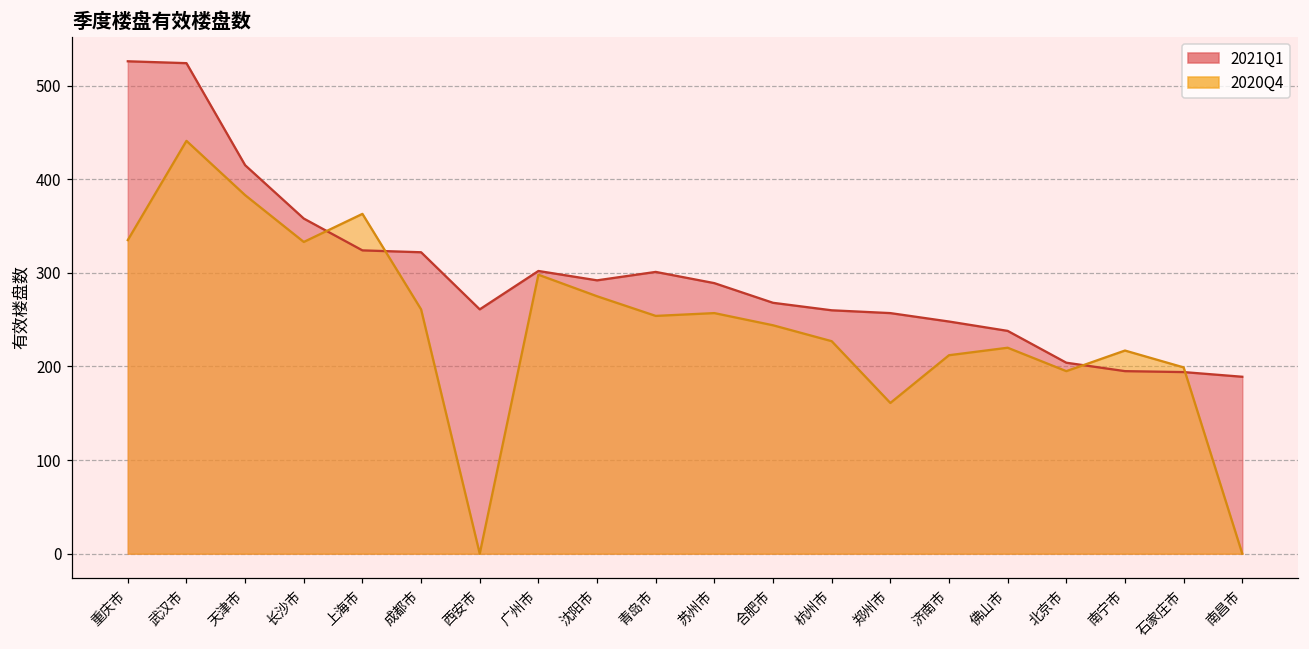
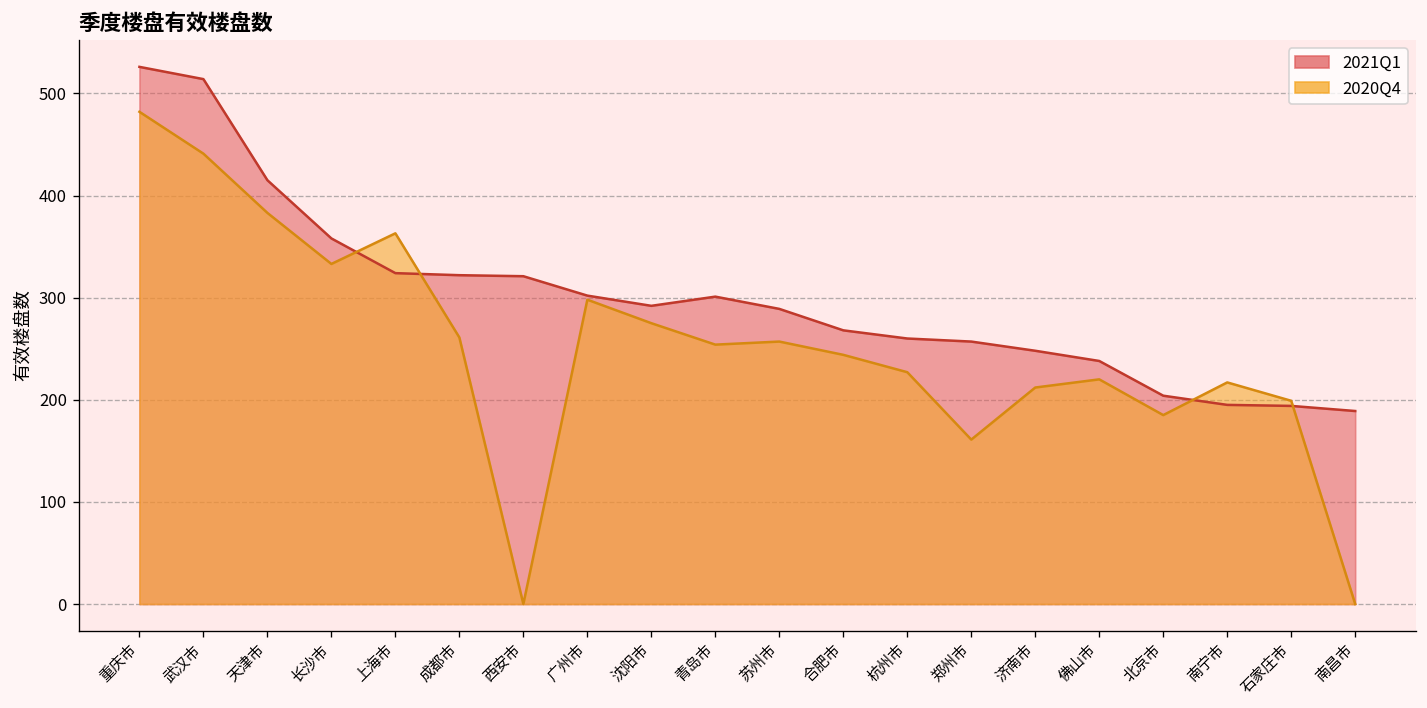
  {
    "2021Q1": {
      "重庆市": 530,
-     "武汉市": 520,
+     "武汉市": 510,
      "天津市": 420,
      "长沙市": 360,
      "上海市": 320,
      "成都市": 320,
-     "西安市": 260,
+     "西安市": 320,
      "广州市": 300,
      "沈阳市": 290,
      "青岛市": 300,
      "苏州市": 290,
      "合肥市": 270,
      "杭州市": 260,
      "郑州市": 260,
      "济南市": 250,
      "佛山市": 240,
      "北京市": 200,
      "南宁市": 200,
      "石家庄市": 190,
      "南昌市": 190
    },
    "2020Q4": {
-     "重庆市": 340,
+     "重庆市": 480,
      "武汉市": 440,
      "天津市": 380,
      "长沙市": 330,
      "上海市": 360,
      "成都市": 260,
      "西安市": 0,
      "广州市": 300,
      "沈阳市": 280,
      "青岛市": 250,
      "苏州市": 260,
      "合肥市": 240,
      "杭州市": 230,
      "郑州市": 160,
      "济南市": 210,
      "佛山市": 220,
-     "北京市": 200,
+     "北京市": 190,
      "南宁市": 220,
      "石家庄市": 200,
      "南昌市": 0
    }
  }
